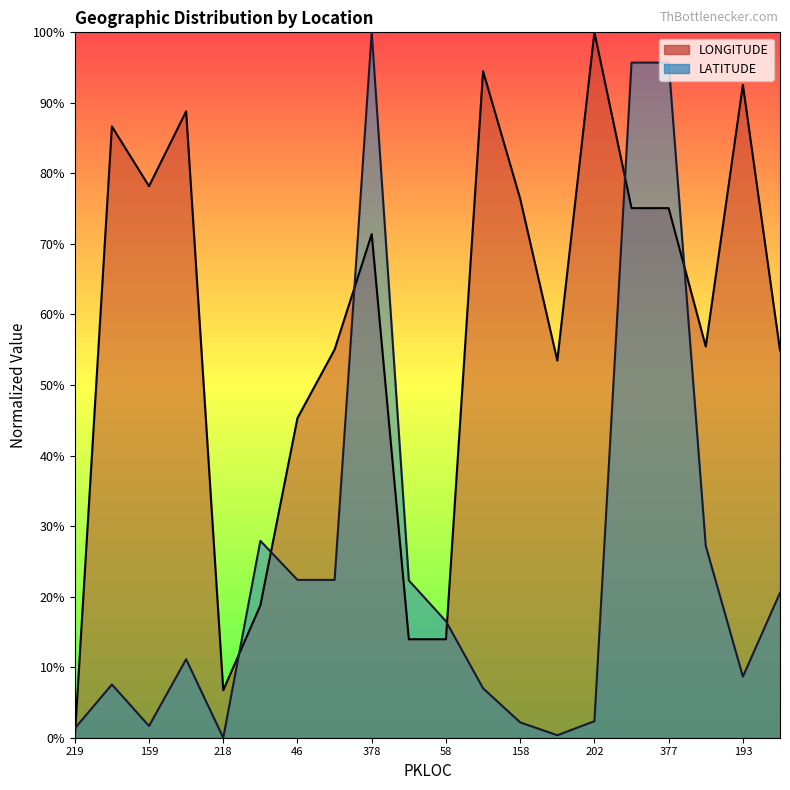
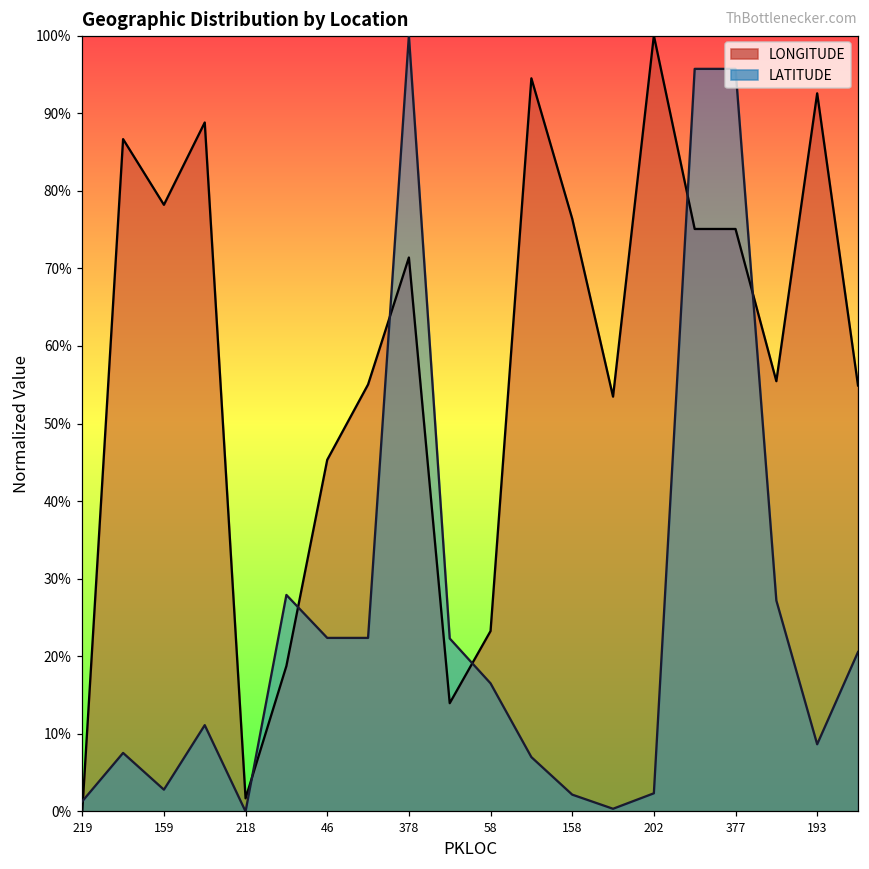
  {
    "LONGITUDE": {
      "219": "0%",
      "159": "78%",
-     "218": "7%",
+     "218": "2%",
      "46": "45%",
      "378": "71%",
-     "58": "14%",
+     "58": "23%",
      "158": "76%",
      "202": "100%",
      "377": "75%",
      "193": "93%"
    },
    "LATITUDE": {
      "219": "1%",
-     "159": "2%",
+     "159": "3%",
      "218": "0%",
      "46": "22%",
      "378": "100%",
      "58": "17%",
      "158": "2%",
      "202": "2%",
      "193": "9%"
    }
  }
